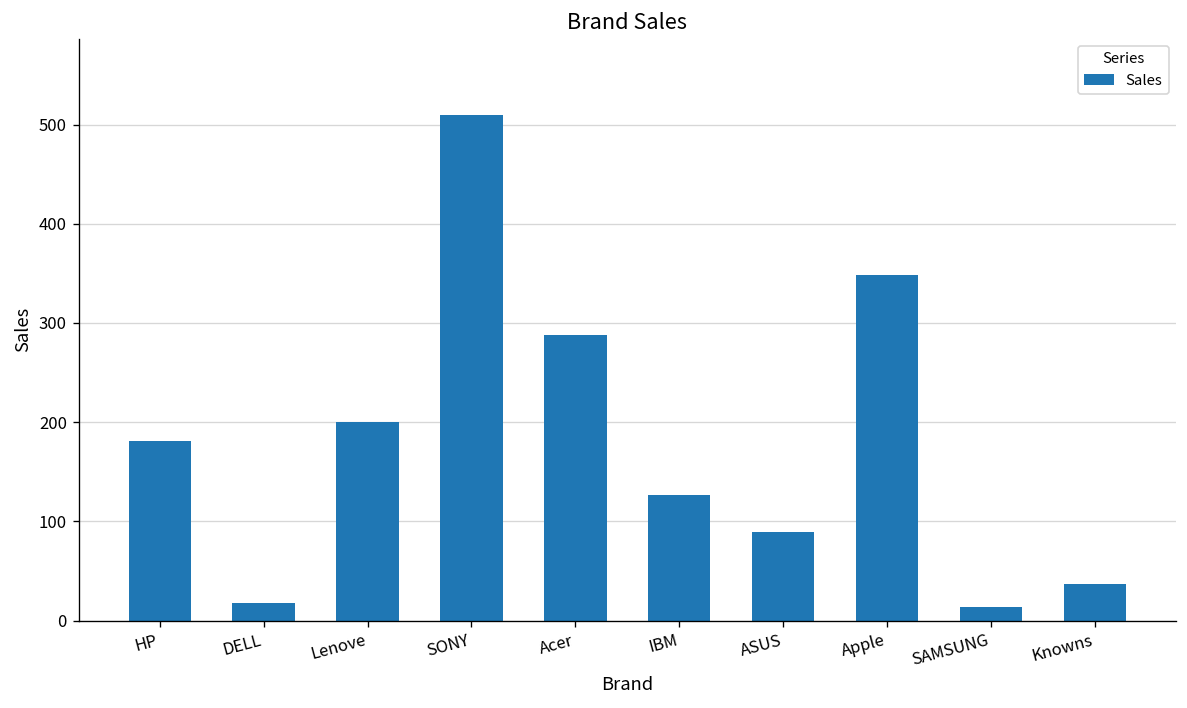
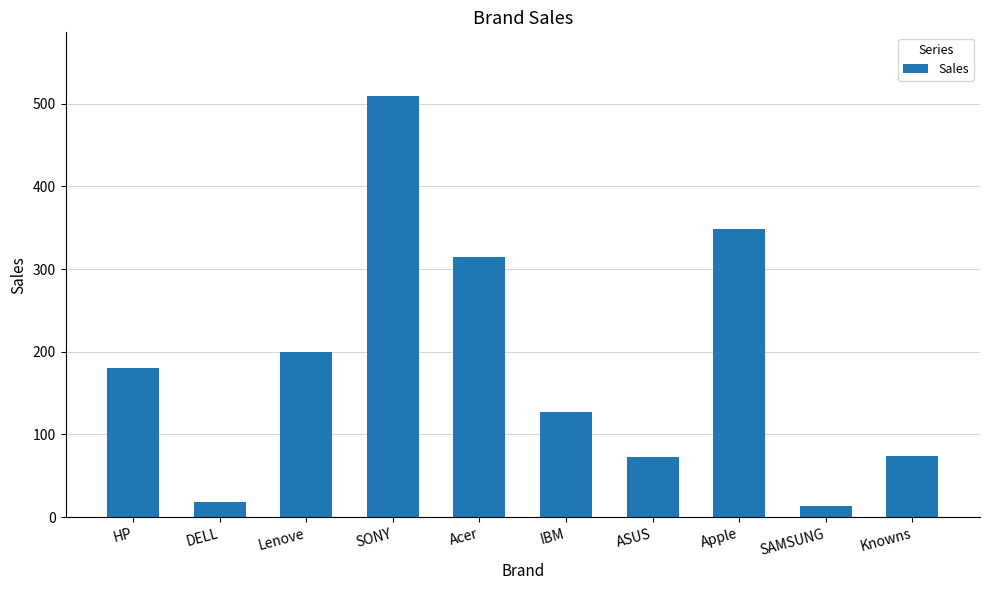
  {
    "HP": 180,
    "DELL": 20,
    "Lenove": 200,
    "SONY": 510,
-   "Acer": 290,
+   "Acer": 320,
    "IBM": 130,
-   "ASUS": 90,
+   "ASUS": 70,
    "Apple": 350,
    "SAMSUNG": 10,
-   "Knowns": 40
+   "Knowns": 70
  }
